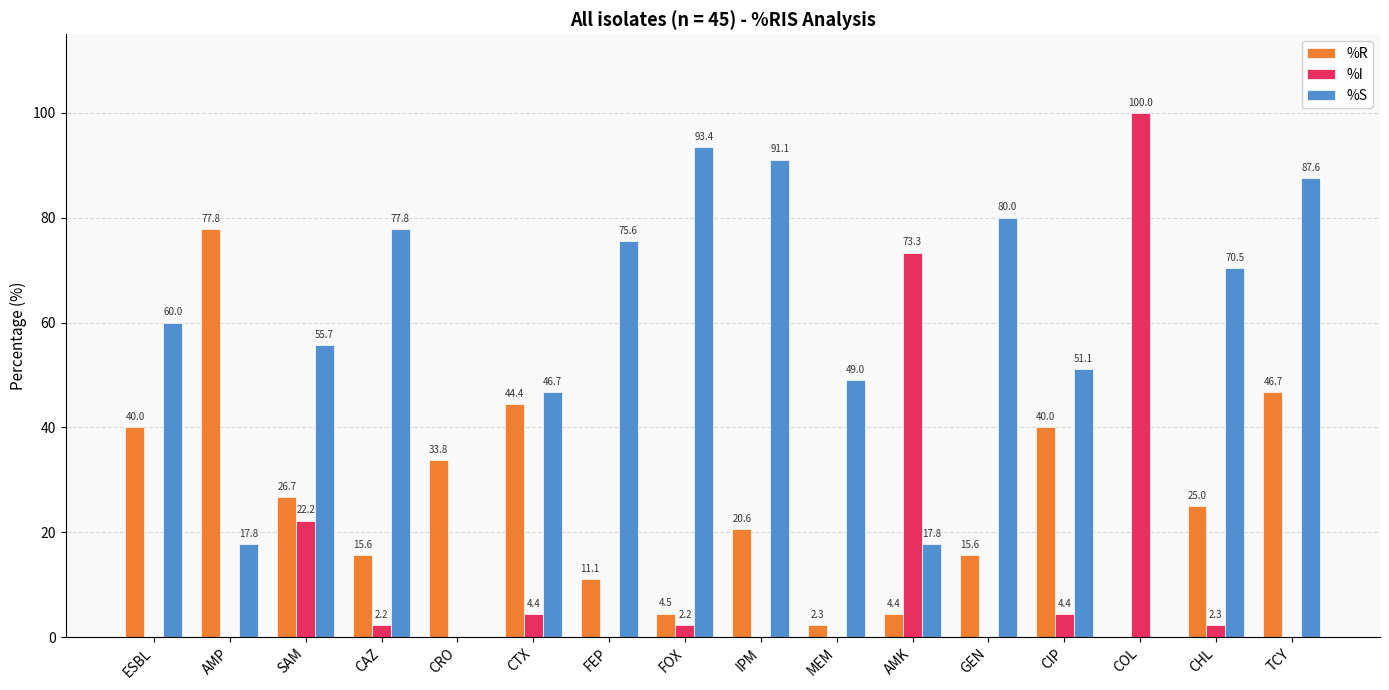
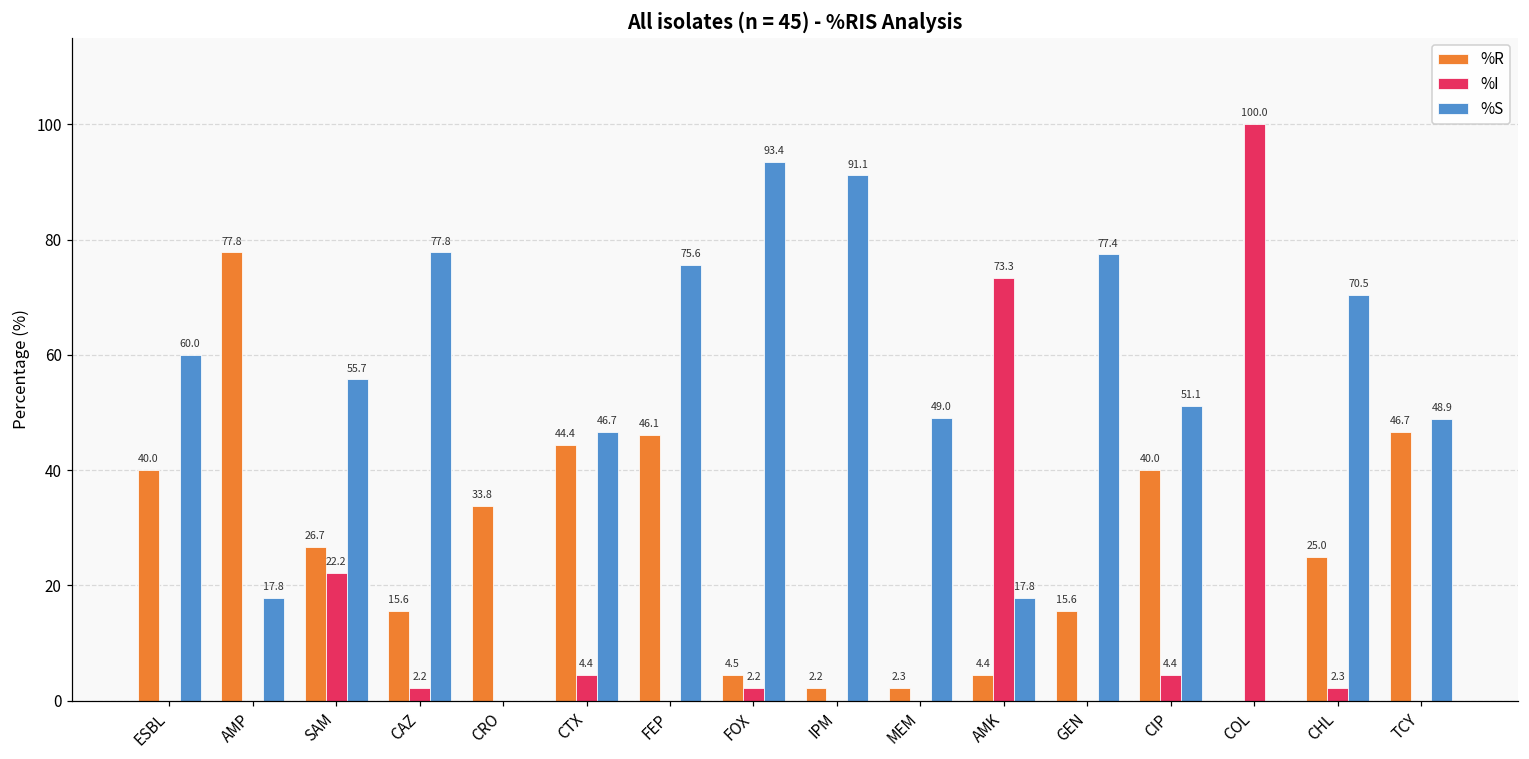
  {
    "%R": {
      "ESBL": 40.0,
      "AMP": 77.8,
      "SAM": 26.7,
      "CAZ": 15.6,
      "CRO": 33.8,
      "CTX": 44.4,
-     "FEP": 11.1,
+     "FEP": 46.1,
      "FOX": 4.5,
-     "IPM": 20.6,
+     "IPM": 2.2,
      "MEM": 2.3,
      "AMK": 4.4,
      "GEN": 15.6,
      "CIP": 40.0,
      "CHL": 25.0,
      "TCY": 46.7
    },
    "%I": {
      "SAM": 22.2,
      "CAZ": 2.2,
      "CTX": 4.4,
      "FOX": 2.2,
      "AMK": 73.3,
      "CIP": 4.4,
      "COL": 100.0,
      "CHL": 2.3
    },
    "%S": {
      "ESBL": 60.0,
      "AMP": 17.8,
      "SAM": 55.7,
      "CAZ": 77.8,
      "CTX": 46.7,
      "FEP": 75.6,
      "FOX": 93.4,
      "IPM": 91.1,
      "MEM": 49.0,
      "AMK": 17.8,
-     "GEN": 80.0,
+     "GEN": 77.4,
      "CIP": 51.1,
      "CHL": 70.5,
-     "TCY": 87.6
+     "TCY": 48.9
    }
  }
